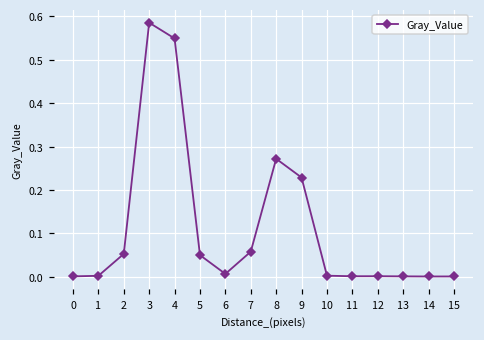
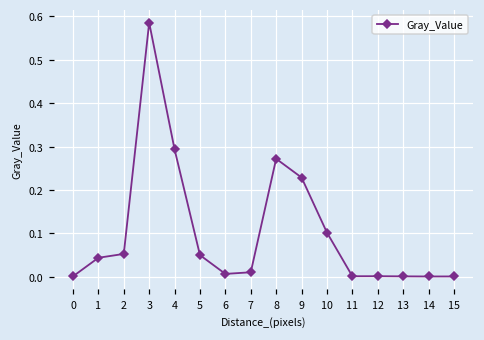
  {
    "0": 0.00,
-   "1": 0.00,
+   "1": 0.04,
    "2": 0.05,
    "3": 0.59,
-   "4": 0.55,
+   "4": 0.29,
    "5": 0.05,
    "6": 0.01,
-   "7": 0.06,
+   "7": 0.01,
    "8": 0.27,
    "9": 0.23,
-   "10": 0.00,
+   "10": 0.10,
    "11": 0.00,
    "12": 0.00,
    "13": 0.00,
    "14": 0.00,
    "15": 0.00
  }
